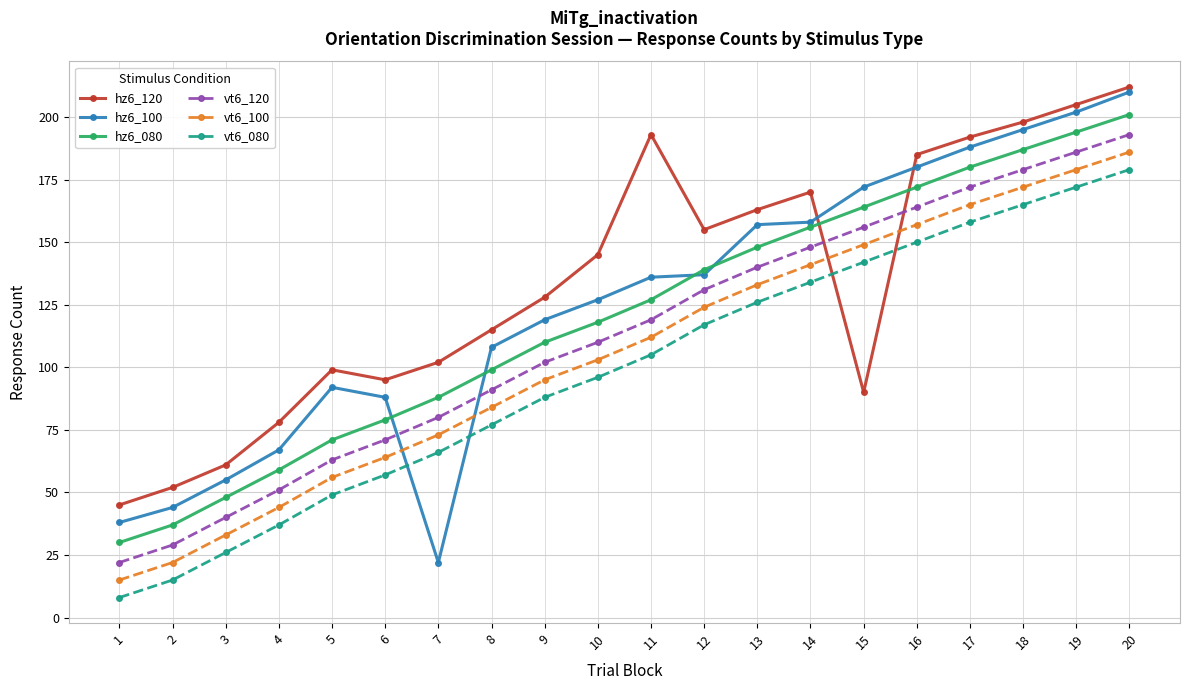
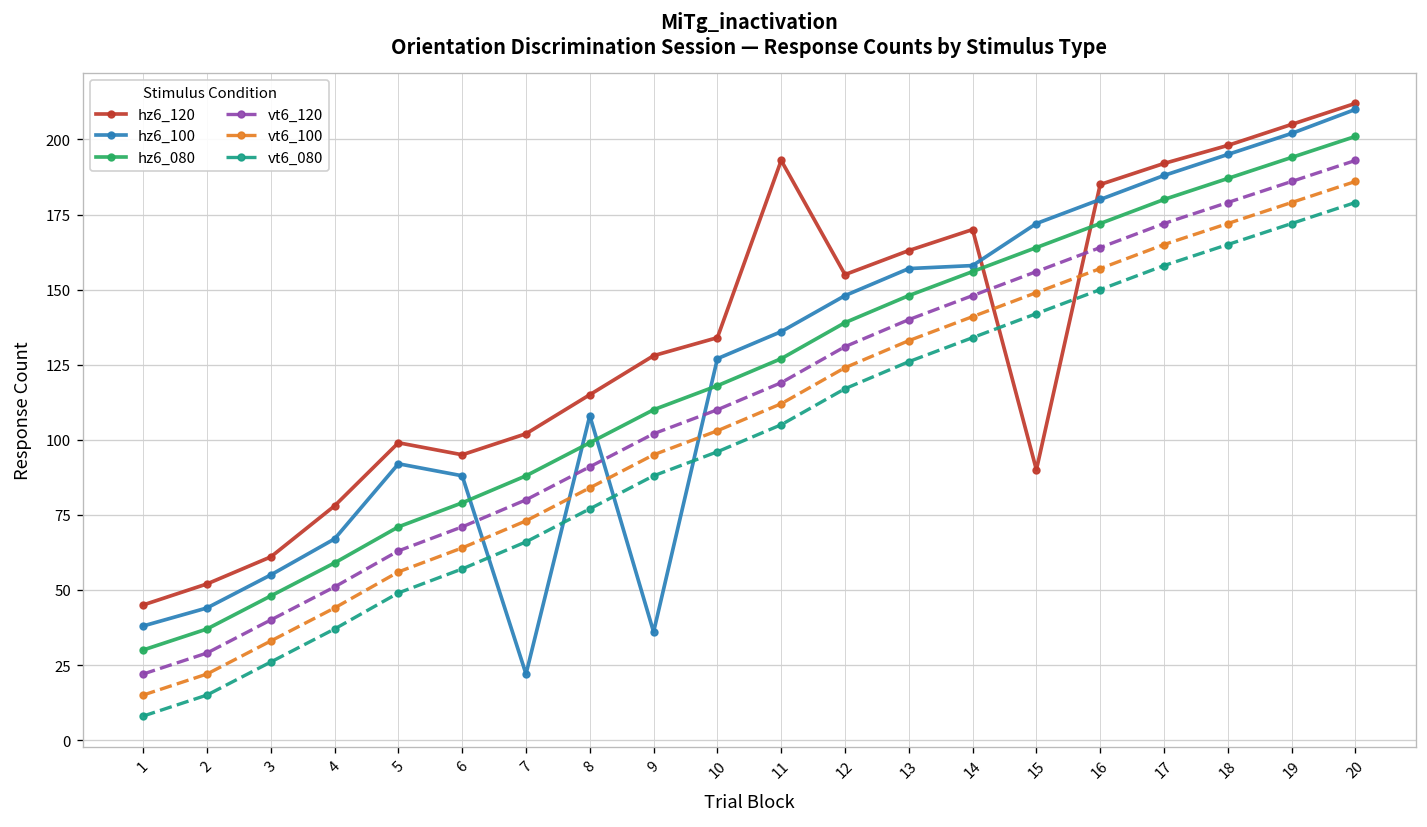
  {
    "hz6_120": {
      "1": 45,
      "2": 52,
      "3": 61,
      "4": 78,
      "5": 99,
      "6": 95,
      "7": 102,
      "8": 115,
      "9": 128,
-     "10": 145,
+     "10": 134,
      "11": 193,
      "12": 155,
      "13": 163,
      "14": 170,
      "15": 90,
      "16": 185,
      "17": 192,
      "18": 198,
      "19": 205,
      "20": 212
    },
    "hz6_100": {
      "1": 38,
      "2": 44,
      "3": 55,
      "4": 67,
      "5": 92,
      "6": 88,
      "7": 22,
      "8": 108,
-     "9": 119,
+     "9": 36,
      "10": 127,
      "11": 136,
-     "12": 137,
+     "12": 148,
      "13": 157,
      "14": 158,
      "15": 172,
      "16": 180,
      "17": 188,
      "18": 195,
      "19": 202,
      "20": 210
    },
    "vt6_120": {
      "1": 22,
      "2": 29,
      "3": 40,
      "4": 51,
      "5": 63,
      "6": 71,
      "7": 80,
      "8": 91,
      "9": 102,
      "10": 110,
      "11": 119,
      "12": 131,
      "13": 140,
      "14": 148,
      "15": 156,
      "16": 164,
      "17": 172,
      "18": 179,
      "19": 186,
      "20": 193
    },
    "vt6_100": {
      "1": 15,
      "2": 22,
      "3": 33,
      "4": 44,
      "5": 56,
      "6": 64,
      "7": 73,
      "8": 84,
      "9": 95,
      "10": 103,
      "11": 112,
      "12": 124,
      "13": 133,
      "14": 141,
      "15": 149,
      "16": 157,
      "17": 165,
      "18": 172,
      "19": 179,
      "20": 186
    }
  }
